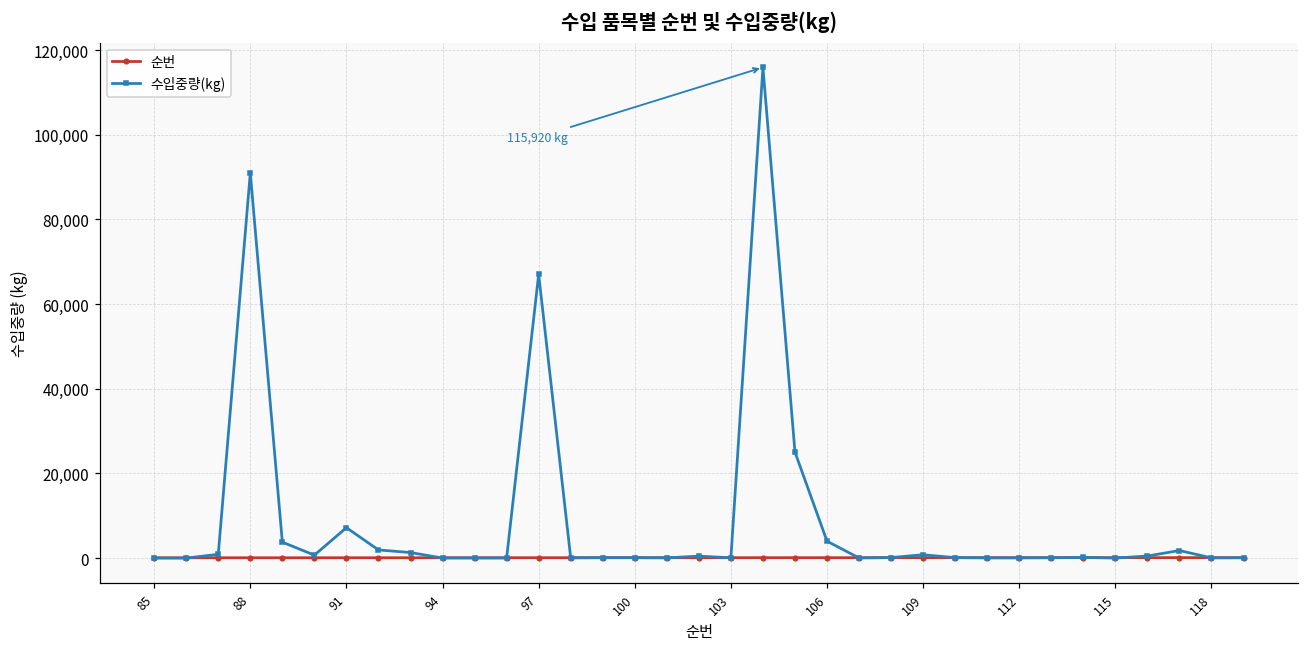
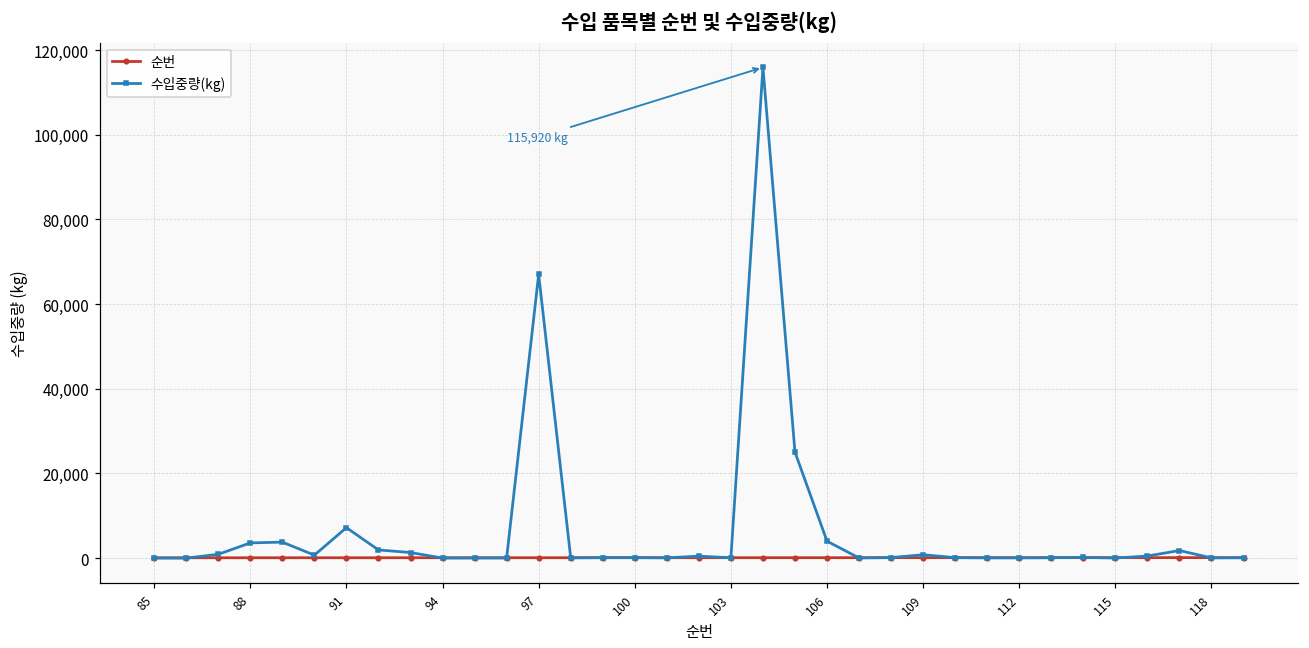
  {
    "순번": {
      "88": "0",
      "91": "0",
      "97": "0",
      "106": "0",
      "109": "0"
    },
    "수입중량(kg)": {
-     "88": "91,000",
+     "88": "4,000",
      "91": "7,000",
      "97": "67,000",
      "106": "4,000",
      "109": "1,000"
    }
  }
